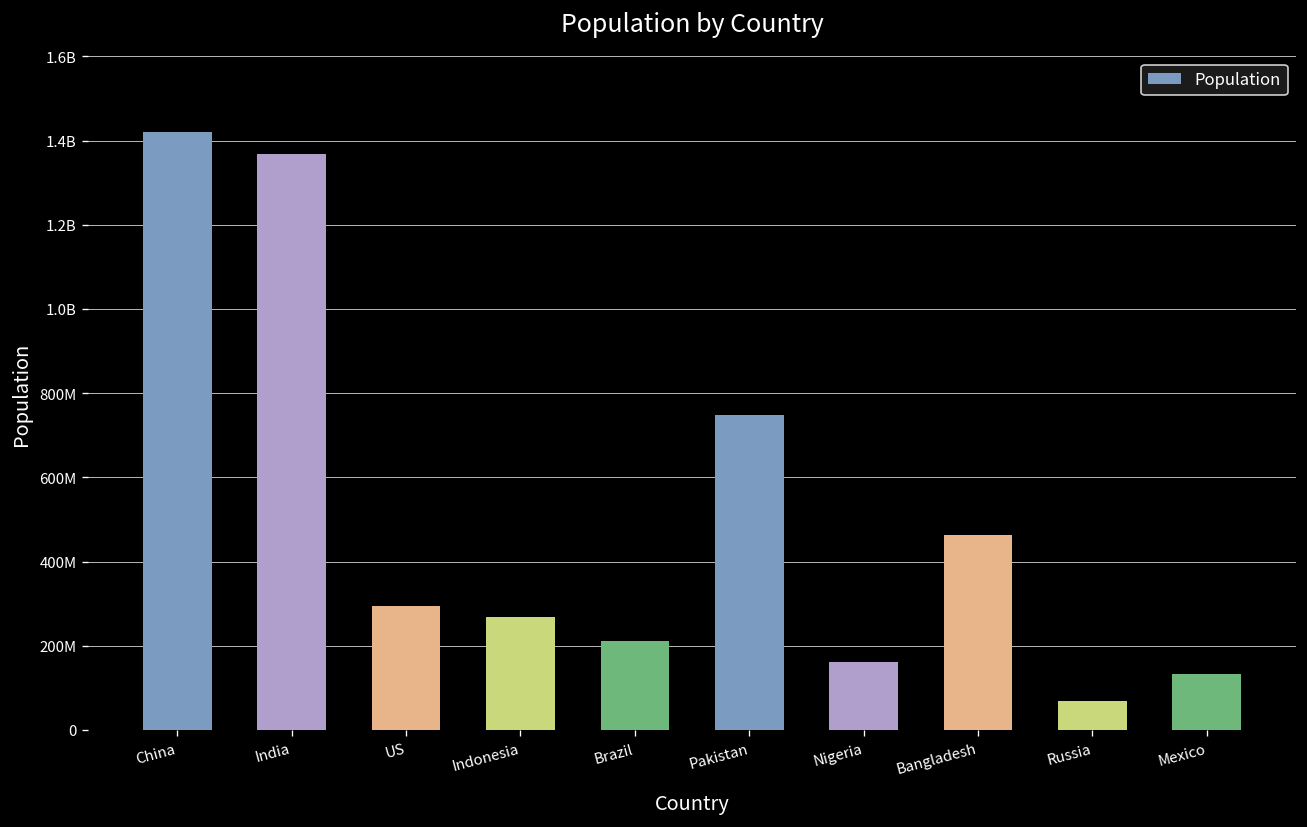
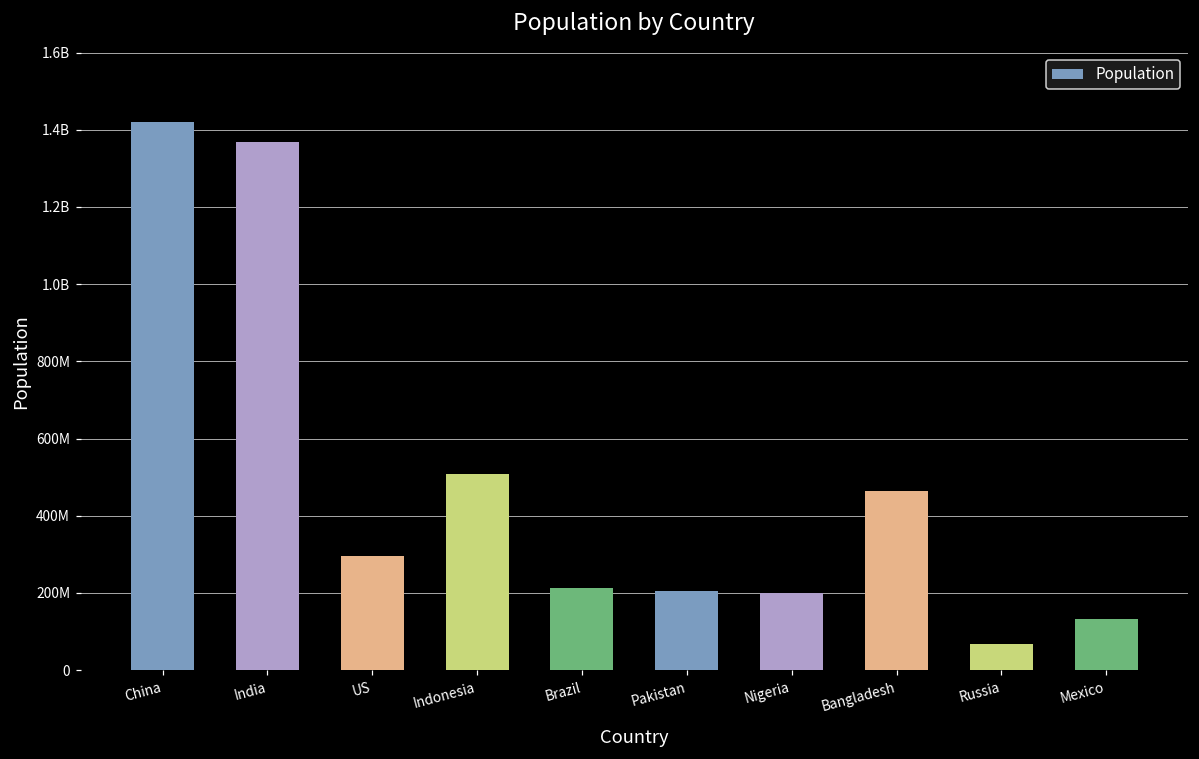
  {
    "China": 1420000000,
    "India": 1370000000,
    "US": 300000000,
-   "Indonesia": 270000000,
+   "Indonesia": 510000000,
    "Brazil": 210000000,
-   "Pakistan": 750000000,
-   "Nigeria": 160000000,
+   "Pakistan": 200000000,
+   "Nigeria": 200000000,
    "Bangladesh": 460000000,
    "Russia": 70000000,
    "Mexico": 130000000
  }
